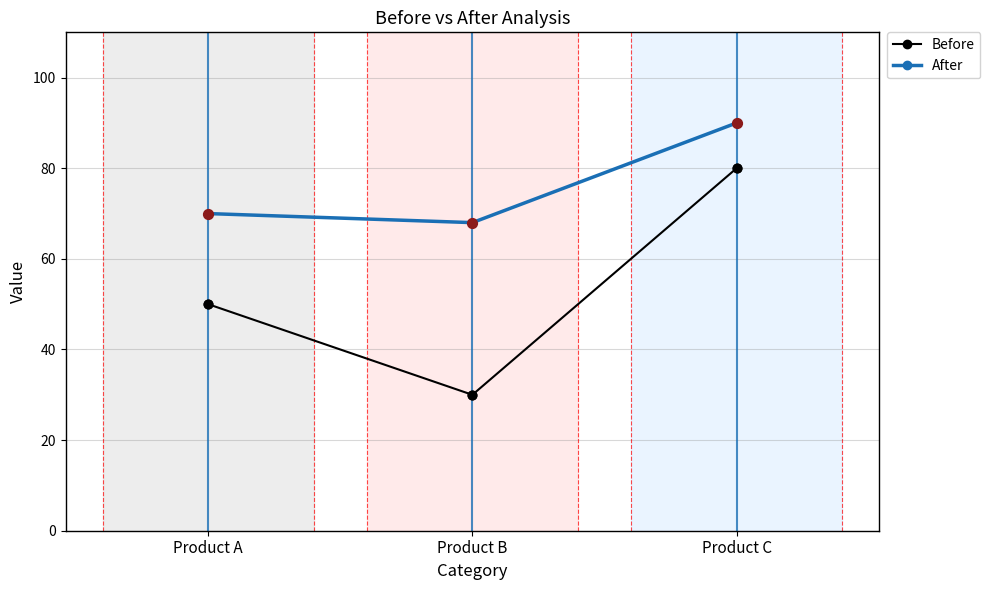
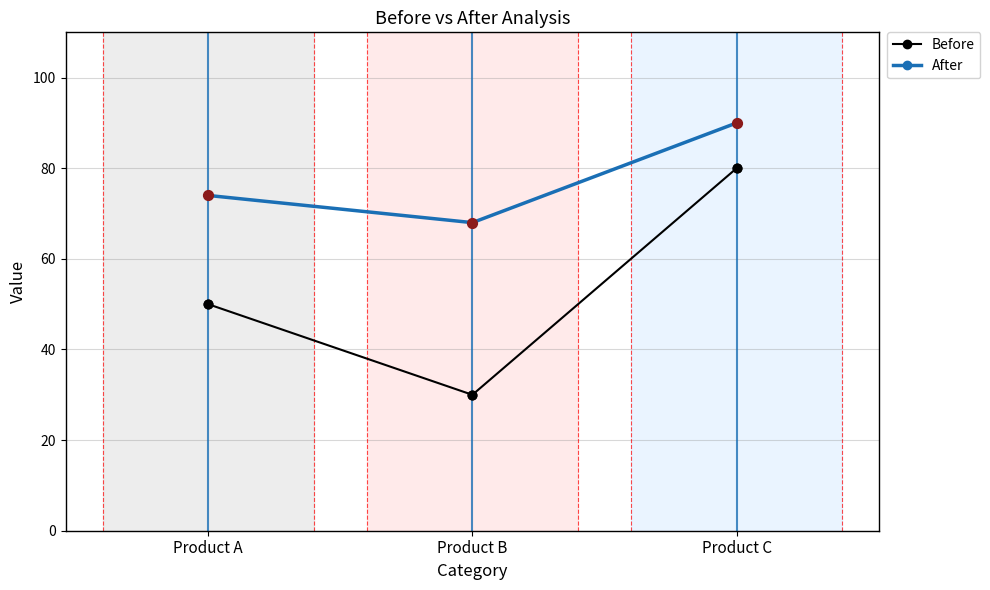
  {
    "After": {
-     "Product A": 70
+     "Product A": 74
    }
  }
